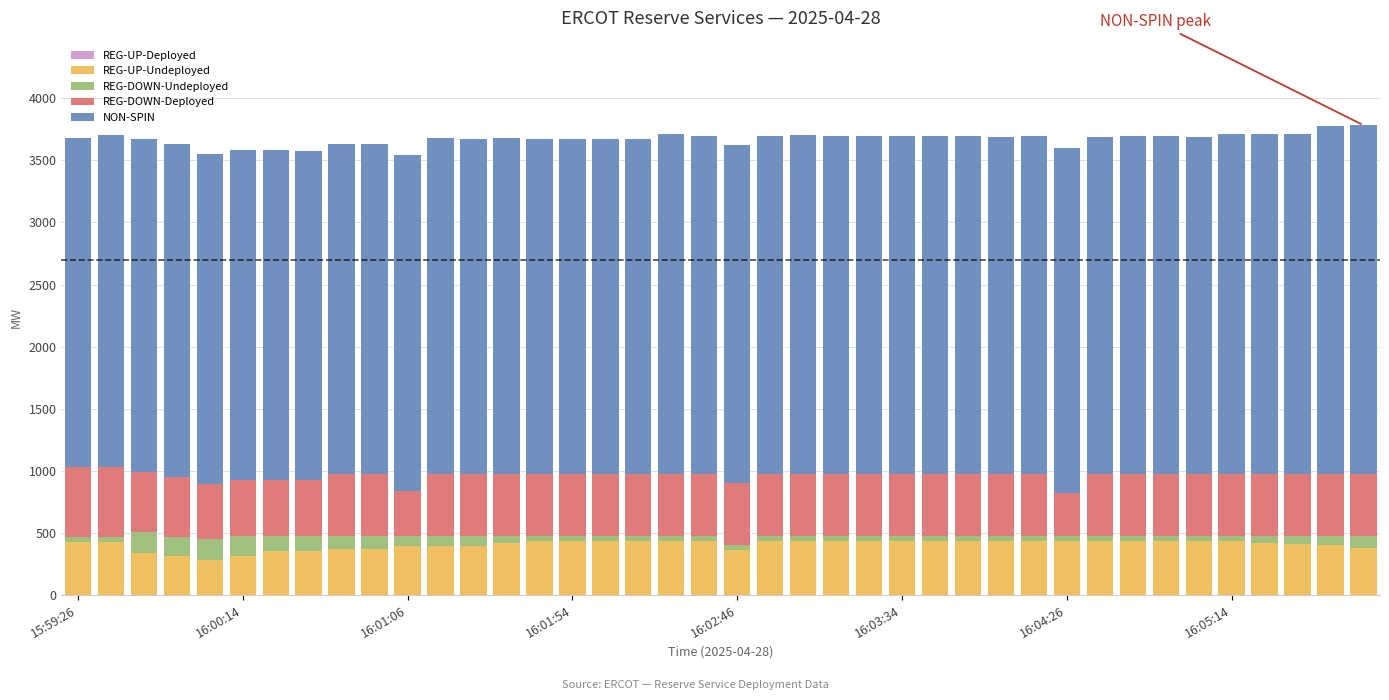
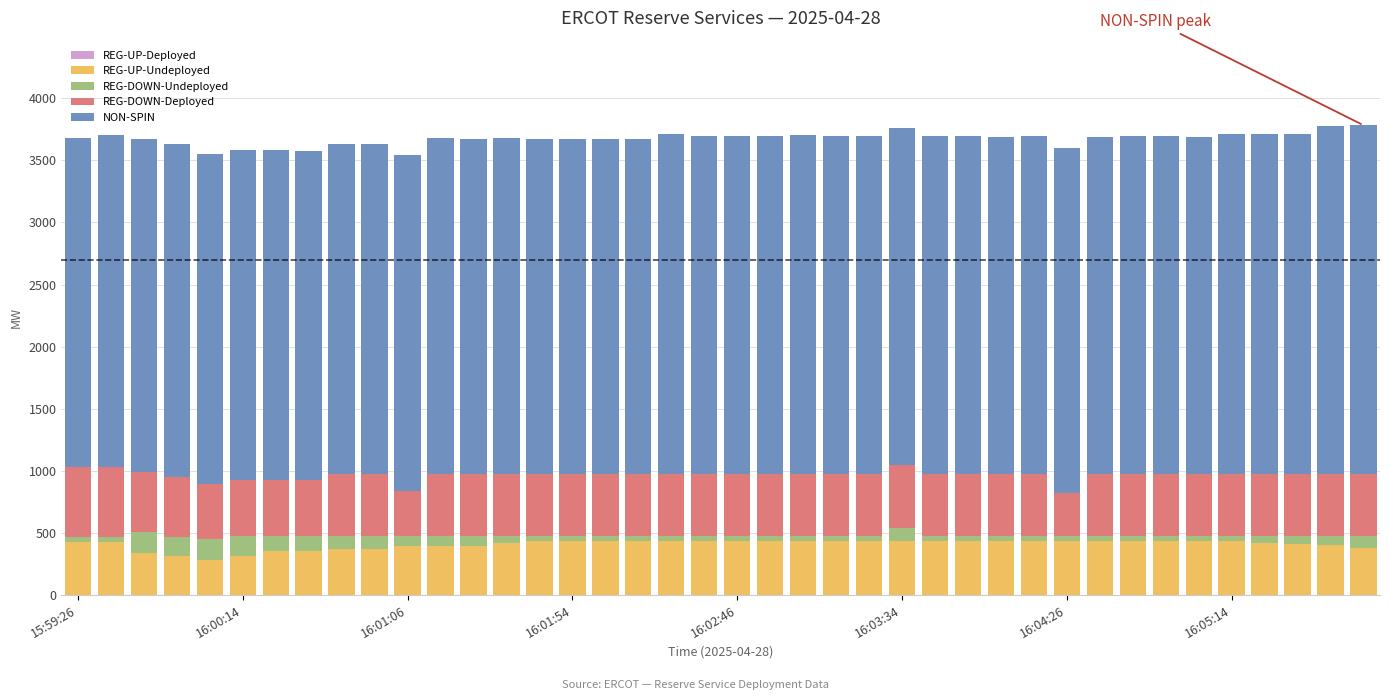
  {
    "REG-UP-Deployed": {
      "15:59:26": 0,
      "16:00:14": 0,
      "16:01:06": 0,
      "16:01:54": 0,
      "16:02:46": 0,
      "16:03:34": 0,
      "16:04:26": 0,
      "16:05:14": 0
    },
    "REG-UP-Undeployed": {
      "15:59:26": 430,
      "16:00:14": 320,
      "16:01:06": 390,
      "16:01:54": 440,
-     "16:02:46": 370,
+     "16:02:46": 440,
      "16:03:34": 440,
      "16:04:26": 440,
      "16:05:14": 440
    },
    "REG-DOWN-Undeployed": {
      "15:59:26": 40,
      "16:00:14": 160,
      "16:01:06": 80,
      "16:01:54": 40,
      "16:02:46": 40,
-     "16:03:34": 40,
+     "16:03:34": 100,
      "16:04:26": 40,
      "16:05:14": 40
    },
    "REG-DOWN-Deployed": {
      "15:59:26": 560,
      "16:00:14": 450,
      "16:01:06": 360,
      "16:01:54": 510,
      "16:02:46": 510,
      "16:03:34": 510,
      "16:04:26": 350,
      "16:05:14": 510
    },
    "NON-SPIN": {
      "15:59:26": 2650,
      "16:00:14": 2650,
      "16:01:06": 2710,
      "16:01:54": 2690,
      "16:02:46": 2720,
      "16:03:34": 2710,
      "16:04:26": 2780,
      "16:05:14": 2730
    }
  }
